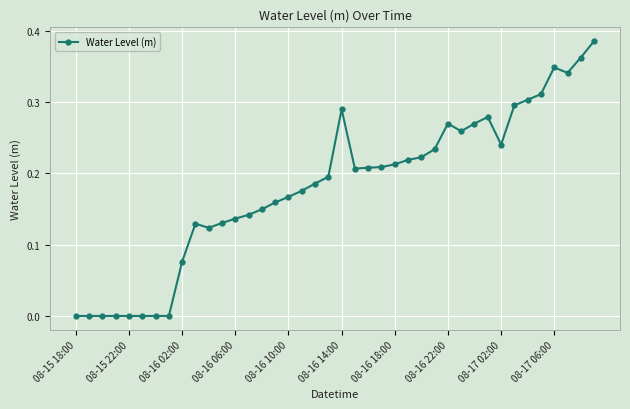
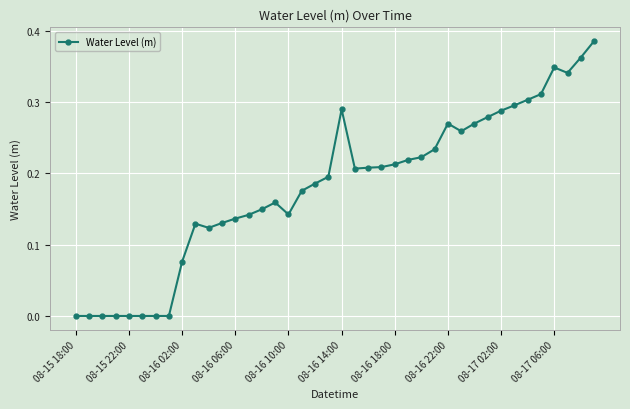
  {
    "08-15 18:00": 0.00,
    "08-15 22:00": 0.00,
    "08-16 02:00": 0.08,
    "08-16 06:00": 0.14,
-   "08-16 10:00": 0.17,
+   "08-16 10:00": 0.14,
    "08-16 14:00": 0.29,
    "08-16 18:00": 0.21,
    "08-16 22:00": 0.27,
-   "08-17 02:00": 0.24,
+   "08-17 02:00": 0.29,
    "08-17 06:00": 0.35
  }
